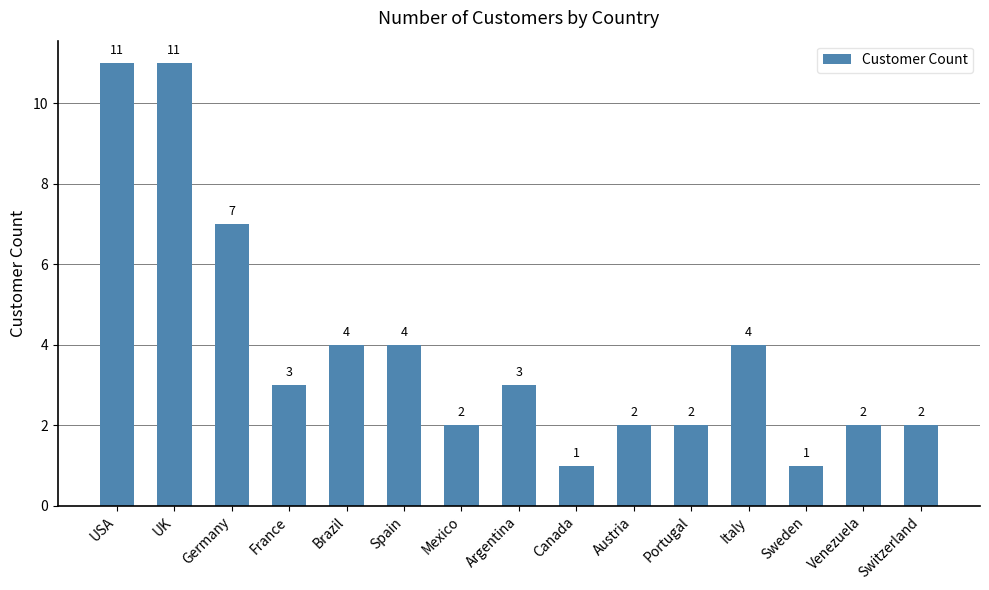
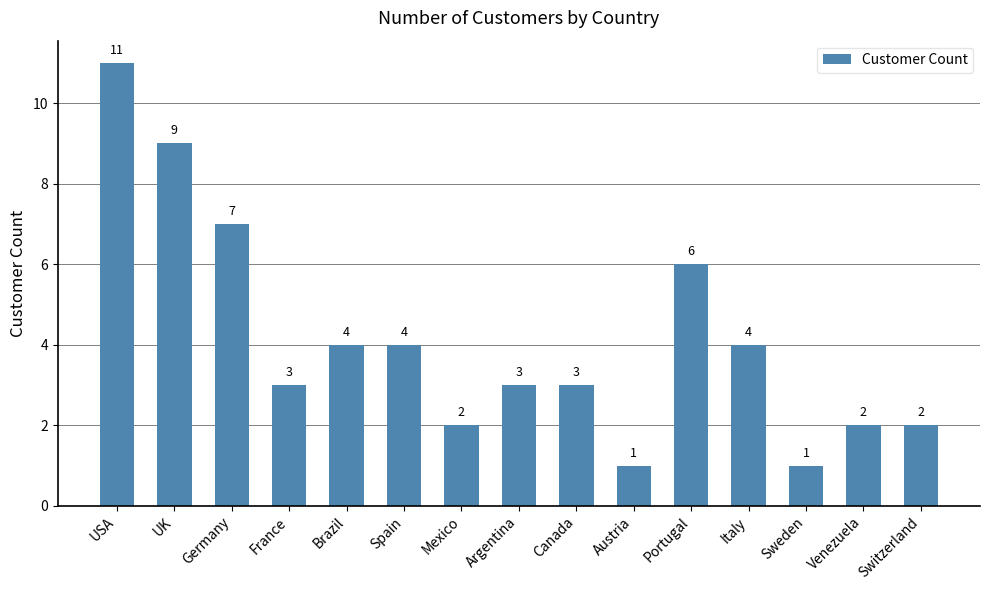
  {
    "USA": 11,
-   "UK": 11,
+   "UK": 9,
    "Germany": 7,
    "France": 3,
    "Brazil": 4,
    "Spain": 4,
    "Mexico": 2,
    "Argentina": 3,
-   "Canada": 1,
-   "Austria": 2,
-   "Portugal": 2,
+   "Canada": 3,
+   "Austria": 1,
+   "Portugal": 6,
    "Italy": 4,
    "Sweden": 1,
    "Venezuela": 2,
    "Switzerland": 2
  }
